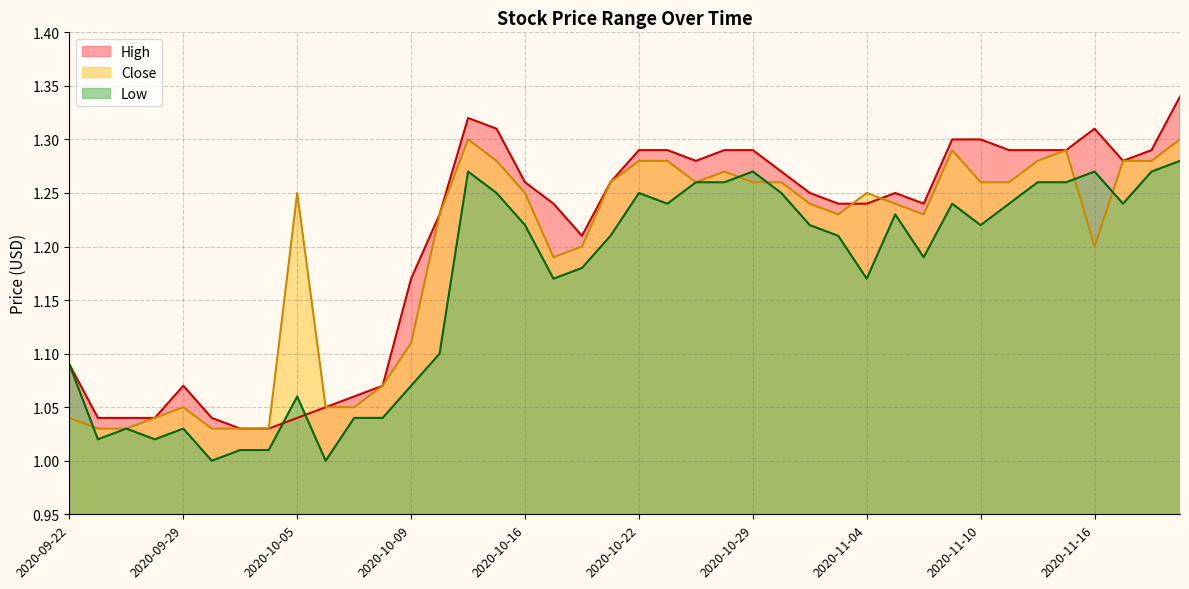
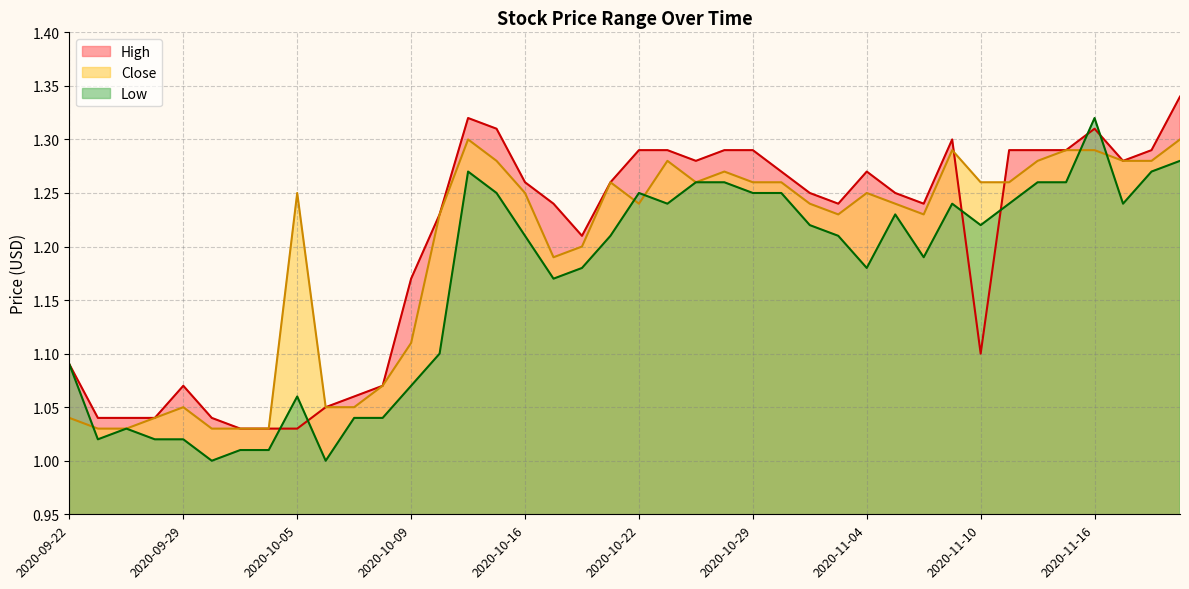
  {
    "High": {
      "2020-09-29": 1.07,
-     "2020-10-05": 1.04,
+     "2020-10-05": 1.03,
      "2020-10-09": 1.17,
      "2020-10-16": 1.26,
      "2020-10-22": 1.29,
      "2020-10-29": 1.29,
-     "2020-11-04": 1.24,
-     "2020-11-10": 1.3,
+     "2020-11-04": 1.27,
+     "2020-11-10": 1.1,
      "2020-11-16": 1.31
    },
    "Close": {
      "2020-09-22": 1.04,
      "2020-09-29": 1.05,
      "2020-10-05": 1.25,
      "2020-10-09": 1.11,
      "2020-10-16": 1.25,
-     "2020-10-22": 1.28,
+     "2020-10-22": 1.24,
      "2020-10-29": 1.26,
      "2020-11-04": 1.25,
      "2020-11-10": 1.26,
-     "2020-11-16": 1.20
+     "2020-11-16": 1.29
    },
    "Low": {
-     "2020-09-29": 1.03,
+     "2020-09-29": 1.02,
      "2020-10-05": 1.06,
      "2020-10-09": 1.07,
-     "2020-10-16": 1.22,
+     "2020-10-16": 1.21,
      "2020-10-22": 1.25,
-     "2020-10-29": 1.27,
-     "2020-11-04": 1.17,
+     "2020-10-29": 1.25,
+     "2020-11-04": 1.18,
      "2020-11-10": 1.22,
-     "2020-11-16": 1.27
+     "2020-11-16": 1.32
    }
  }
